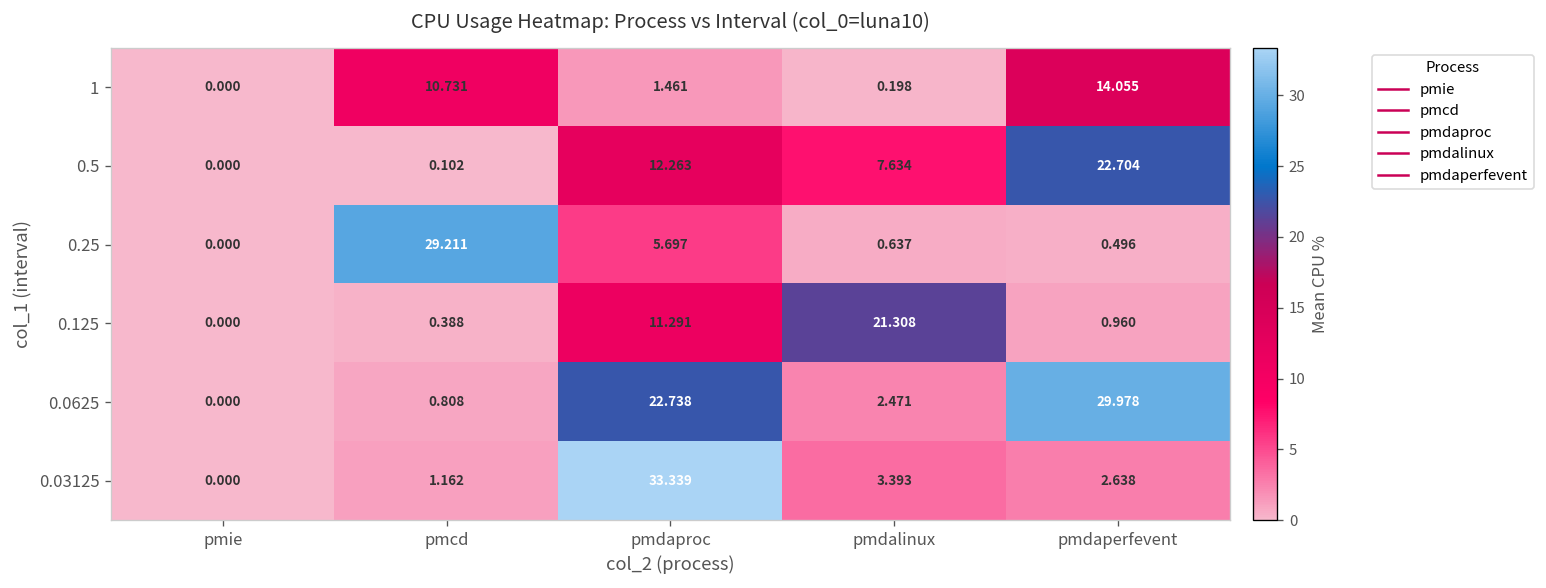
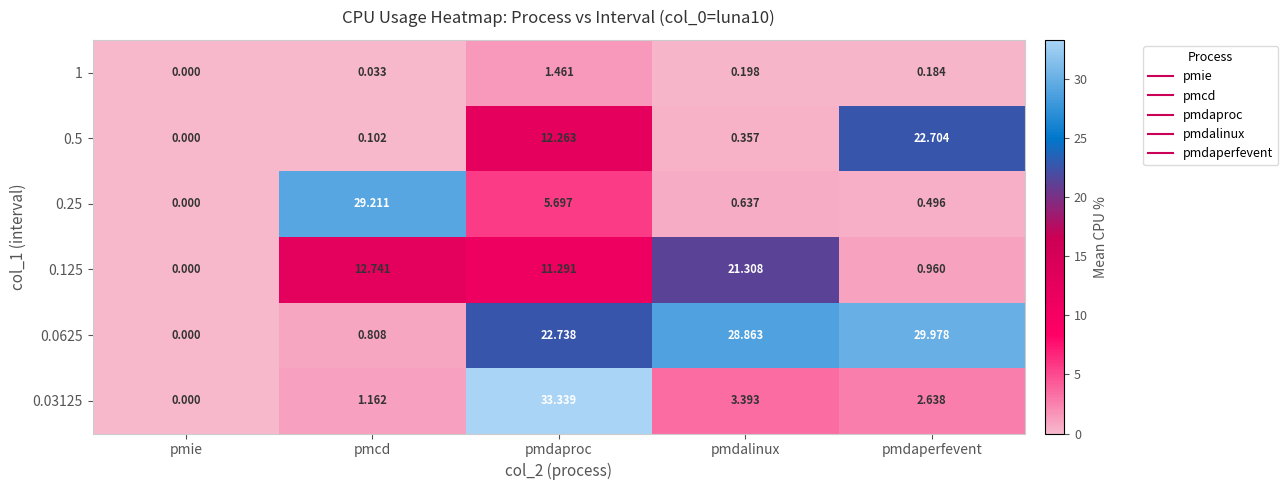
  {
    "1": {
      "pmie": 0.000,
-     "pmcd": 10.731,
+     "pmcd": 0.033,
      "pmdaproc": 1.461,
      "pmdalinux": 0.198,
-     "pmdaperfevent": 14.055
+     "pmdaperfevent": 0.184
    },
    "0.5": {
      "pmie": 0.000,
      "pmcd": 0.102,
      "pmdaproc": 12.263,
-     "pmdalinux": 7.634,
+     "pmdalinux": 0.357,
      "pmdaperfevent": 22.704
    },
    "0.25": {
      "pmie": 0.000,
      "pmcd": 29.211,
      "pmdaproc": 5.697,
      "pmdalinux": 0.637,
      "pmdaperfevent": 0.496
    },
    "0.125": {
      "pmie": 0.000,
-     "pmcd": 0.388,
+     "pmcd": 12.741,
      "pmdaproc": 11.291,
      "pmdalinux": 21.308,
      "pmdaperfevent": 0.960
    },
    "0.0625": {
      "pmie": 0.000,
      "pmcd": 0.808,
      "pmdaproc": 22.738,
-     "pmdalinux": 2.471,
+     "pmdalinux": 28.863,
      "pmdaperfevent": 29.978
    },
    "0.03125": {
      "pmie": 0.000,
      "pmcd": 1.162,
      "pmdaproc": 33.339,
      "pmdalinux": 3.393,
      "pmdaperfevent": 2.638
    }
  }
